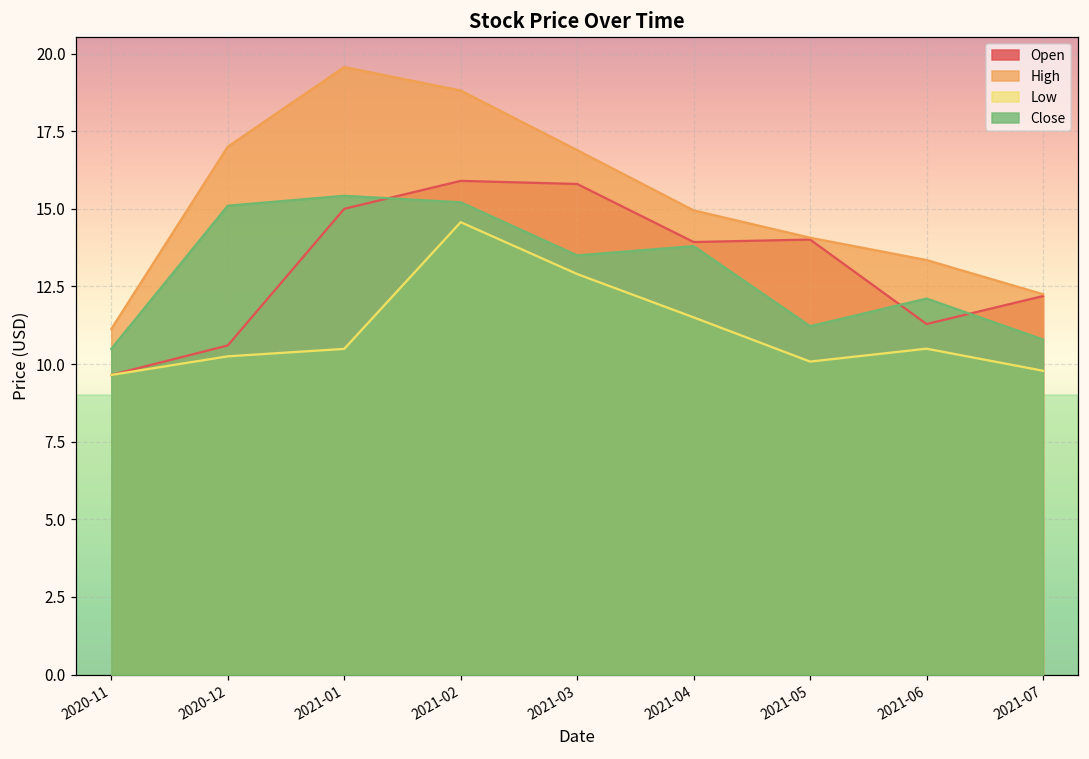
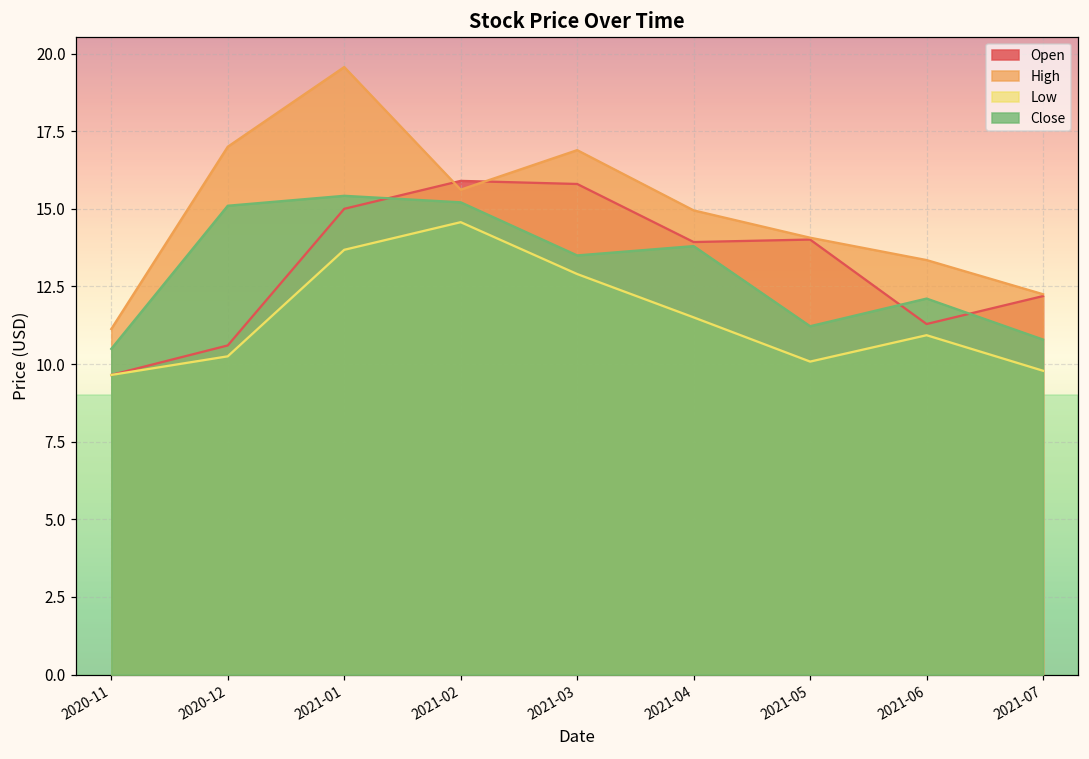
  {
    "Open": {
      "2020-12": 10.6,
      "2021-01": 15.0,
      "2021-02": 15.9,
      "2021-03": 15.8,
      "2021-04": 13.9,
      "2021-06": 11.3
    },
    "High": {
      "2020-11": 11.1,
      "2020-12": 17.0,
      "2021-01": 19.6,
-     "2021-02": 18.8,
+     "2021-02": 15.6,
      "2021-03": 16.9,
      "2021-04": 14.9,
      "2021-06": 13.4
    },
    "Low": {
      "2020-12": 10.3,
-     "2021-01": 10.5,
+     "2021-01": 13.7,
      "2021-02": 14.6,
      "2021-03": 12.9,
      "2021-04": 11.5,
      "2021-05": 10.1,
-     "2021-06": 10.5,
+     "2021-06": 10.9,
      "2021-07": 9.8
    },
    "Close": {
      "2020-11": 10.5,
      "2020-12": 15.1,
      "2021-01": 15.4,
      "2021-02": 15.2,
      "2021-03": 13.5,
      "2021-04": 13.8,
      "2021-05": 11.2,
      "2021-06": 12.1,
      "2021-07": 10.8
    }
  }
